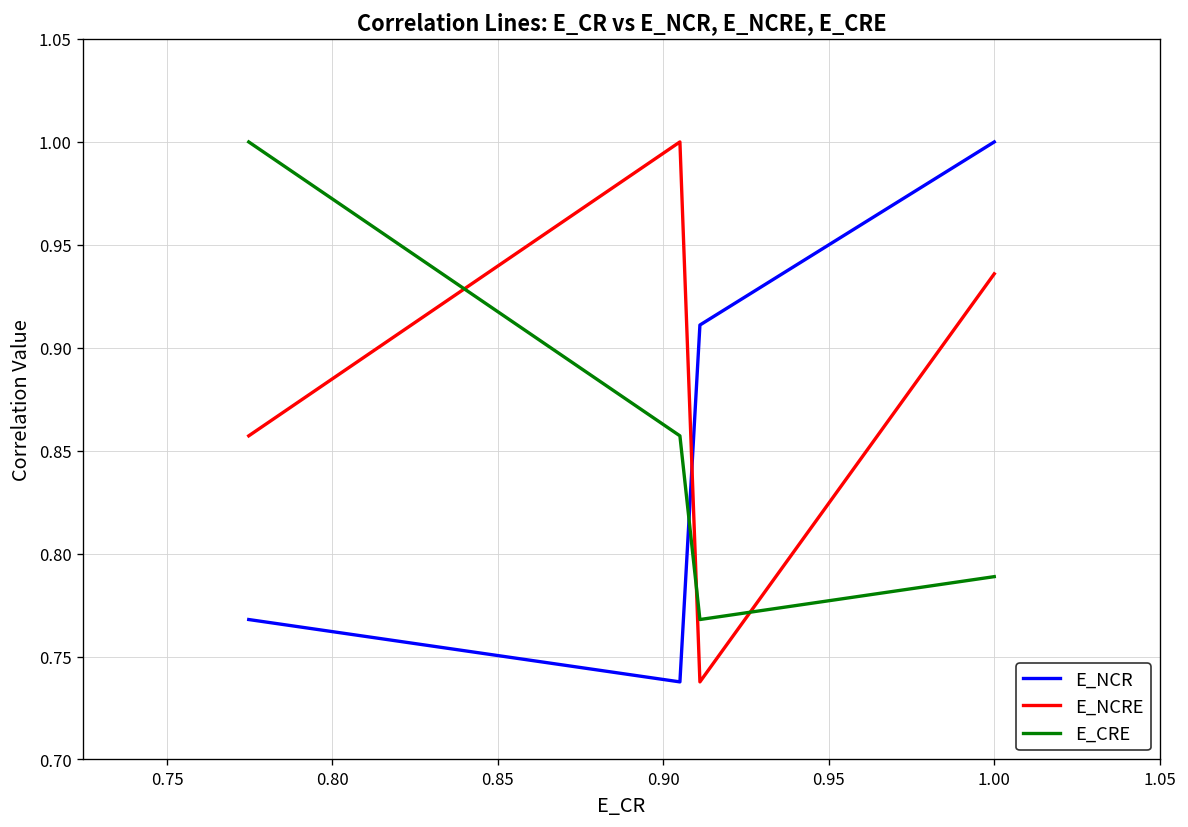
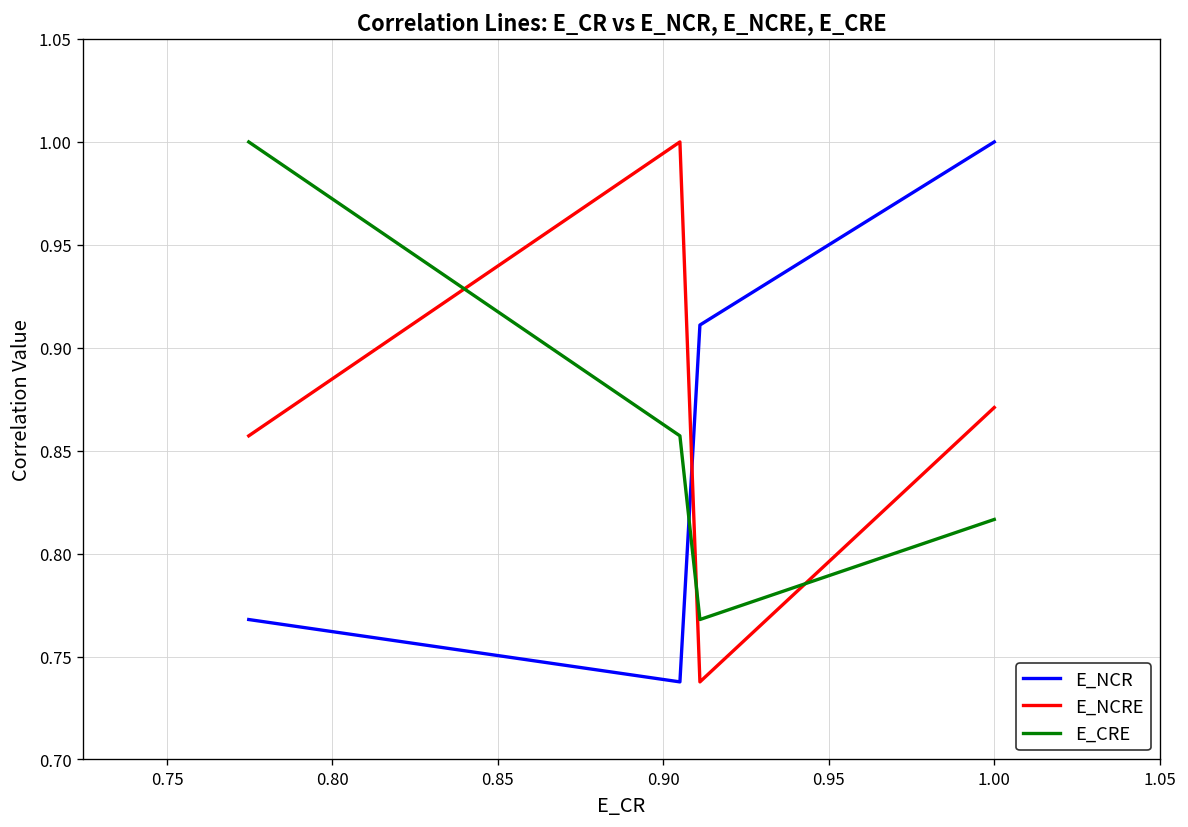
  {
    "E_NCR": {
      "1.00": 1.000
    },
    "E_NCRE": {
-     "1.00": 0.936
+     "1.00": 0.871
    },
    "E_CRE": {
-     "1.00": 0.789
+     "1.00": 0.817
    }
  }
